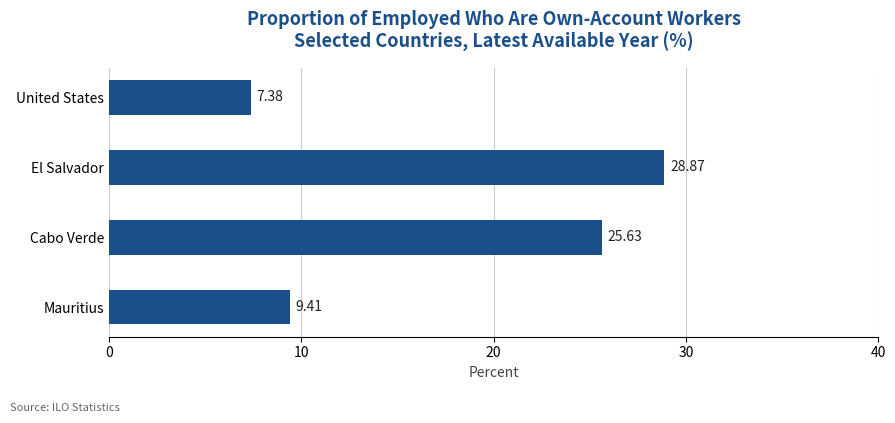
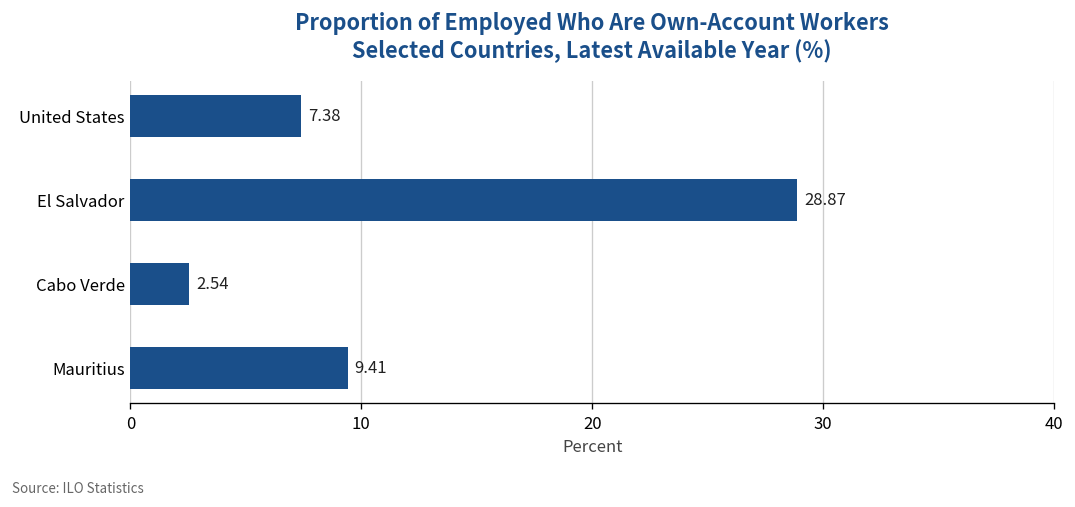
  {
    "United States": 7.38,
    "El Salvador": 28.87,
-   "Cabo Verde": 25.63,
+   "Cabo Verde": 2.54,
    "Mauritius": 9.41
  }
